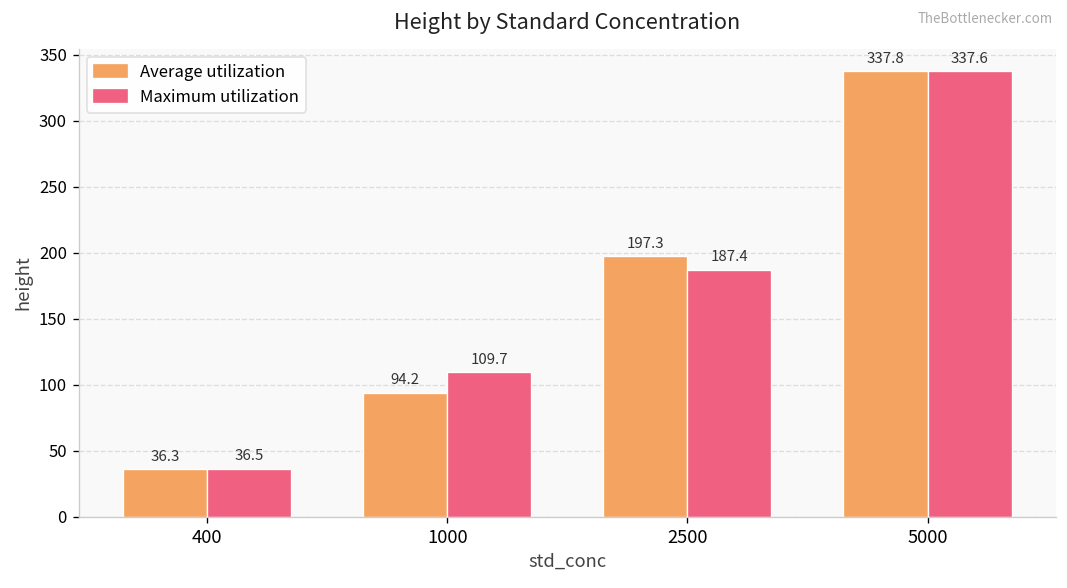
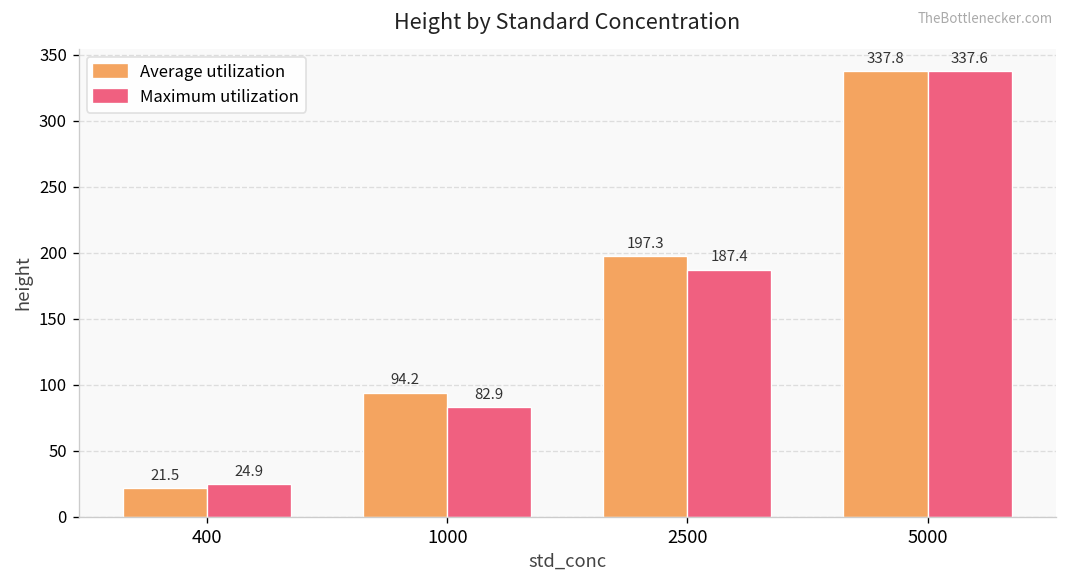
  {
    "Average utilization": {
-     "400": 36.3,
+     "400": 21.5,
      "1000": 94.2,
      "2500": 197.3,
      "5000": 337.8
    },
    "Maximum utilization": {
-     "400": 36.5,
-     "1000": 109.7,
+     "400": 24.9,
+     "1000": 82.9,
      "2500": 187.4,
      "5000": 337.6
    }
  }
